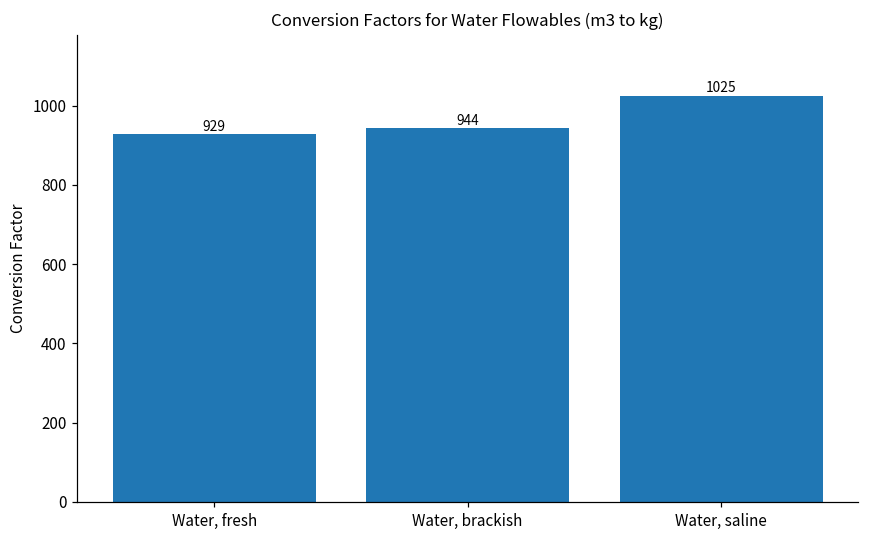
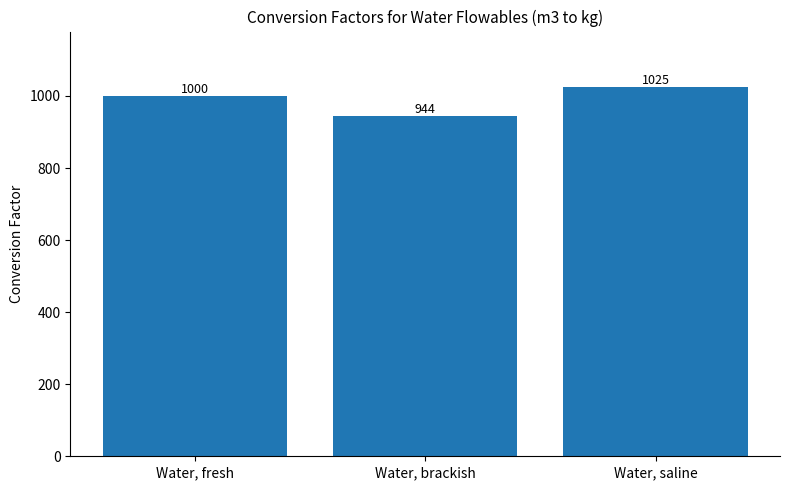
  {
-   "Water, fresh": 929,
+   "Water, fresh": 1000,
    "Water, brackish": 944,
    "Water, saline": 1025
  }
